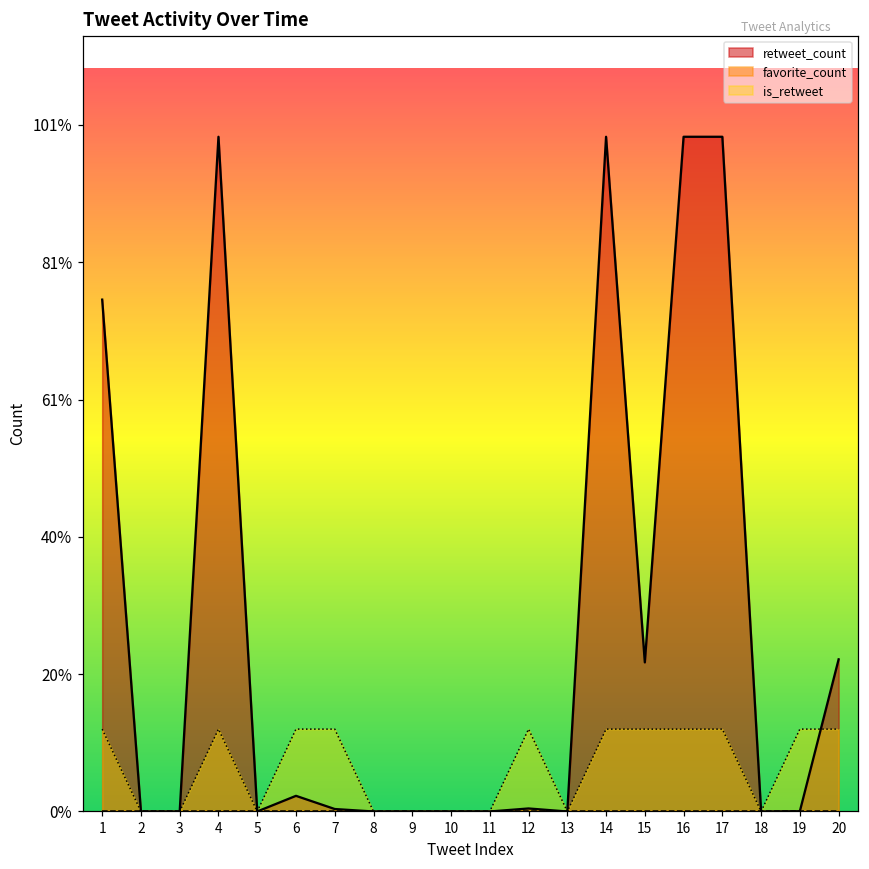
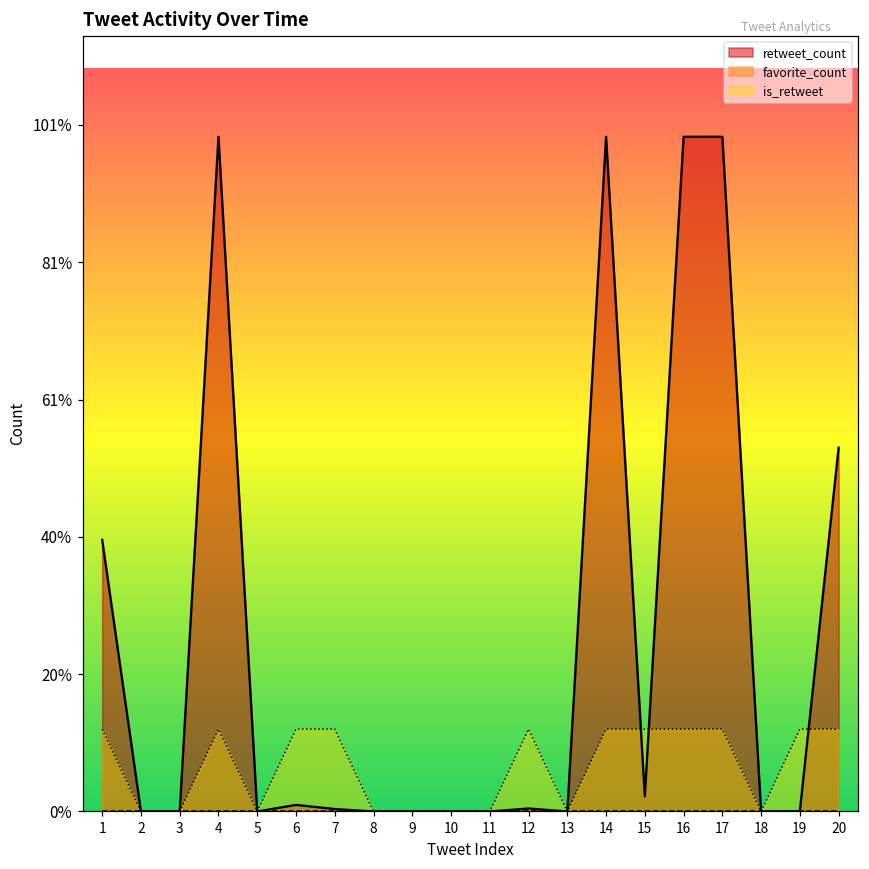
  {
    "retweet_count": {
-     "1": "75%",
+     "1": "40%",
      "4": "99%",
-     "6": "2%",
+     "6": "1%",
      "12": "0%",
      "14": "99%",
-     "15": "22%",
+     "15": "2%",
      "16": "99%",
      "17": "99%",
-     "20": "22%"
+     "20": "54%"
    }
  }
